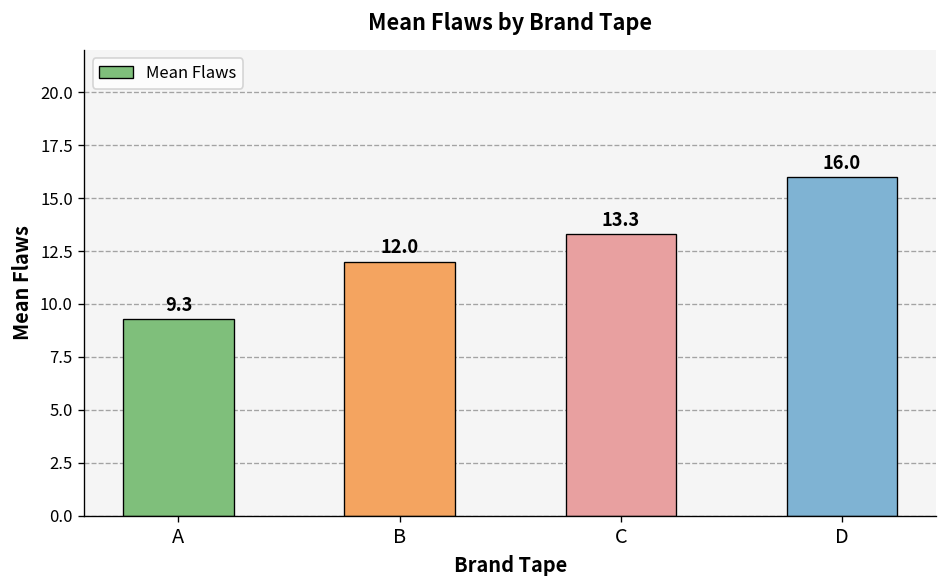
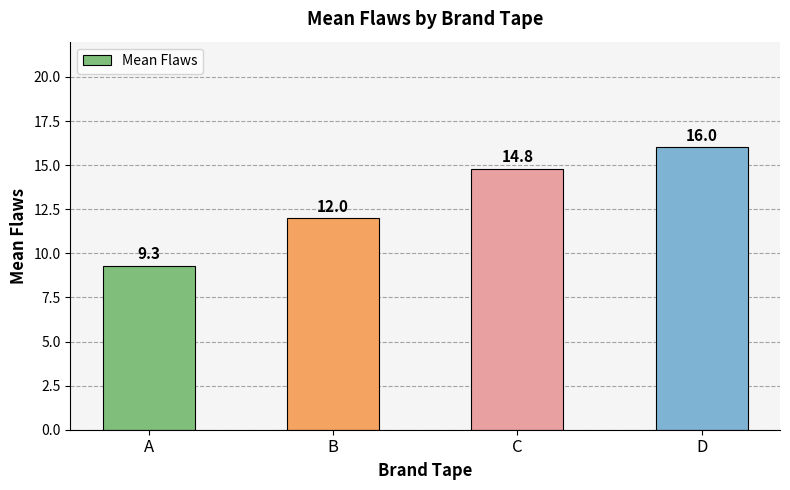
  {
    "A": 9.3,
    "B": 12.0,
-   "C": 13.3,
+   "C": 14.8,
    "D": 16.0
  }
